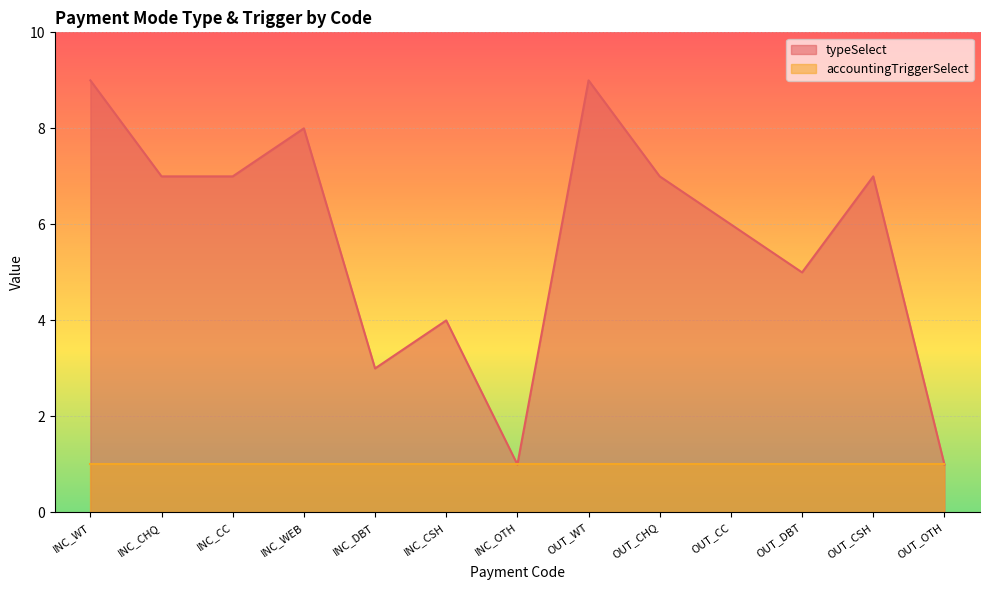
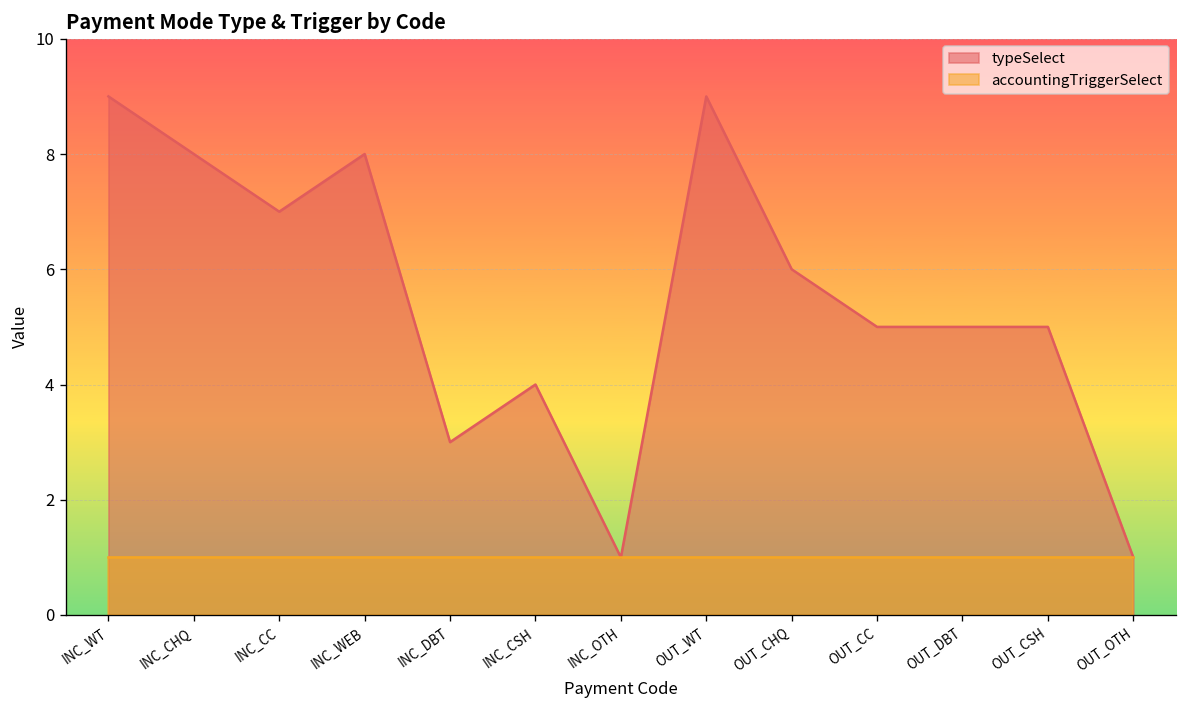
  {
    "typeSelect": {
      "INC_WT": 9,
-     "INC_CHQ": 7,
+     "INC_CHQ": 8,
      "INC_CC": 7,
      "INC_WEB": 8,
      "INC_DBT": 3,
      "INC_CSH": 4,
      "OUT_WT": 9,
-     "OUT_CHQ": 7,
-     "OUT_CC": 6,
+     "OUT_CHQ": 6,
+     "OUT_CC": 5,
      "OUT_DBT": 5,
-     "OUT_CSH": 7
+     "OUT_CSH": 5
    },
    "accountingTriggerSelect": {
      "INC_WT": 1,
      "INC_CHQ": 1,
      "INC_CC": 1,
      "INC_WEB": 1,
      "INC_DBT": 1,
      "INC_CSH": 1,
      "OUT_WT": 1,
      "OUT_CHQ": 1,
      "OUT_CC": 1,
      "OUT_DBT": 1,
      "OUT_CSH": 1
    }
  }
